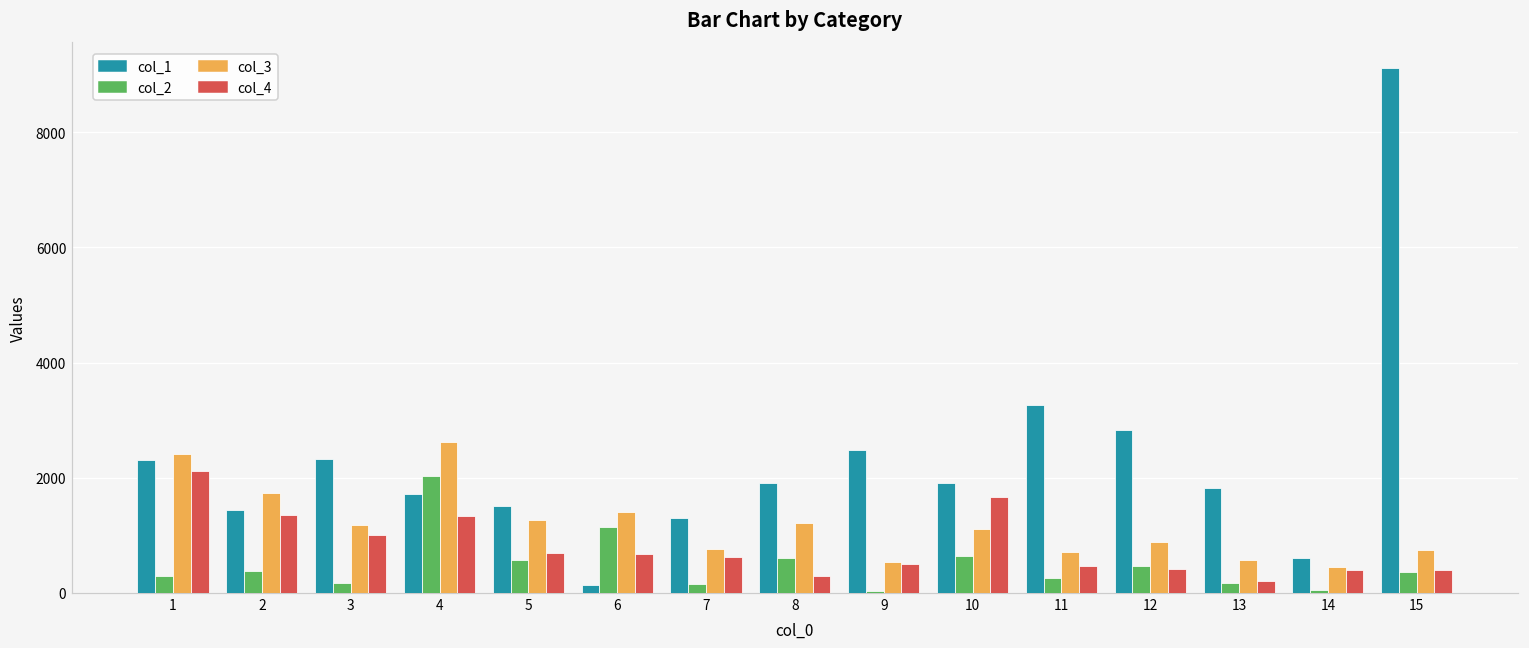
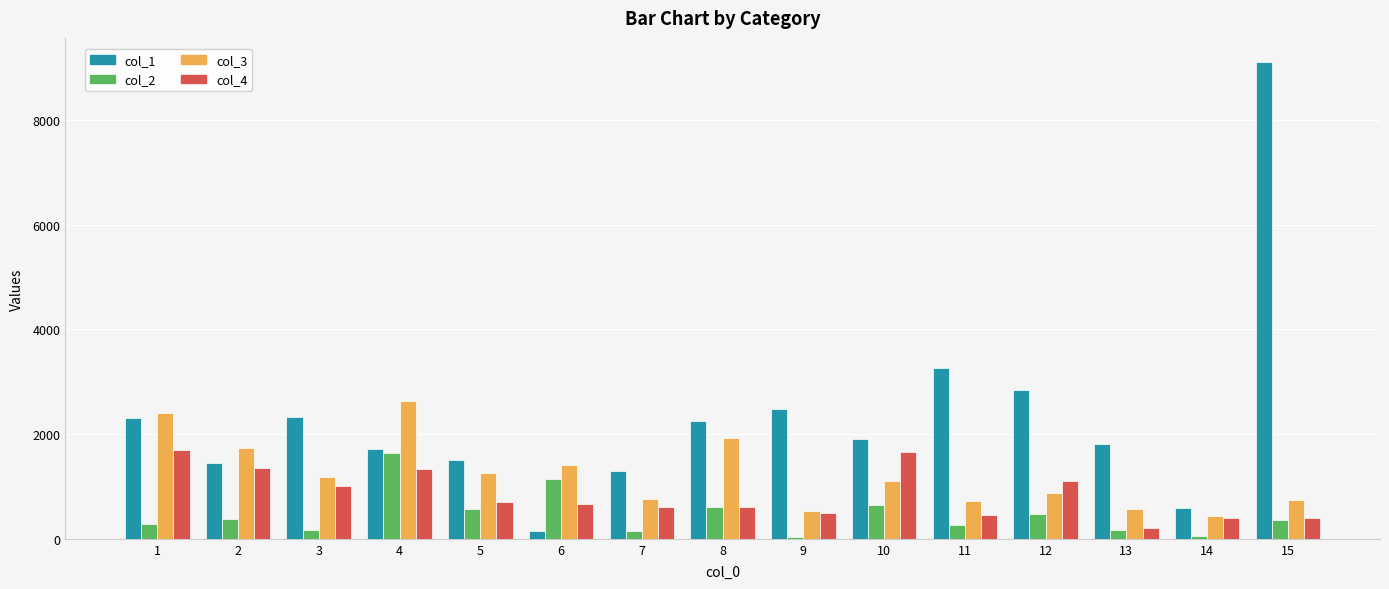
  {
    "col_1": {
      "1": 2300,
      "2": 1400,
      "3": 2300,
      "4": 1700,
      "5": 1500,
      "6": 100,
      "7": 1300,
-     "8": 1900,
+     "8": 2200,
      "9": 2500,
      "10": 1900,
      "11": 3300,
      "12": 2800,
      "13": 1800,
      "14": 600,
      "15": 9100
    },
    "col_2": {
      "1": 300,
      "2": 400,
      "3": 200,
-     "4": 2000,
+     "4": 1600,
      "5": 600,
      "6": 1100,
      "7": 200,
      "8": 600,
      "10": 600,
      "11": 300,
      "12": 500,
      "13": 200,
      "14": 0,
      "15": 400
    },
    "col_3": {
      "1": 2400,
      "2": 1700,
      "3": 1200,
      "4": 2600,
      "5": 1300,
      "6": 1400,
      "7": 800,
-     "8": 1200,
+     "8": 1900,
      "9": 500,
      "10": 1100,
      "11": 700,
      "12": 900,
      "13": 600,
      "14": 400,
      "15": 700
    },
    "col_4": {
-     "1": 2100,
+     "1": 1700,
      "2": 1300,
      "3": 1000,
      "4": 1300,
      "5": 700,
      "6": 700,
      "7": 600,
-     "8": 300,
+     "8": 600,
      "9": 500,
      "10": 1700,
      "11": 500,
-     "12": 400,
+     "12": 1100,
      "13": 200,
      "14": 400,
      "15": 400
    }
  }
